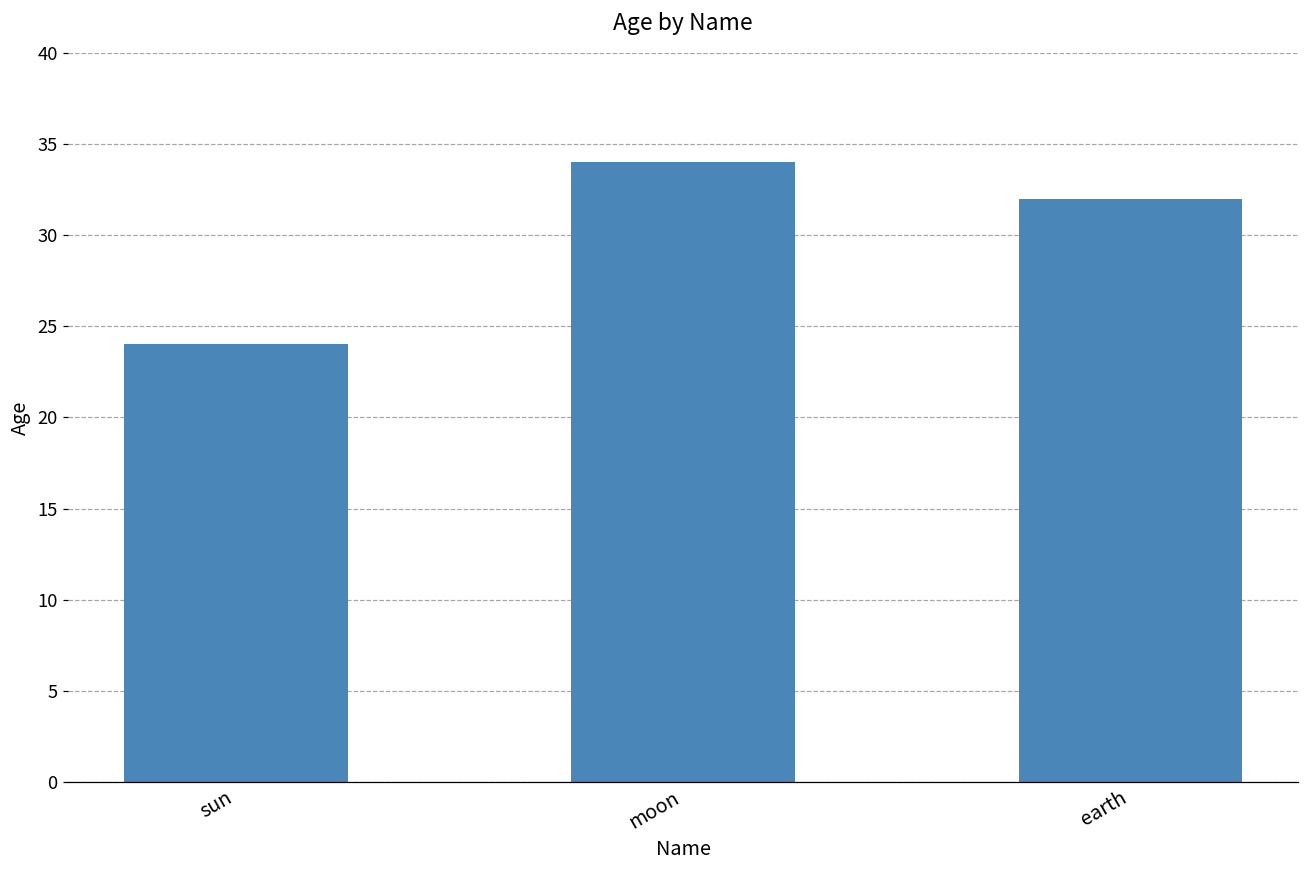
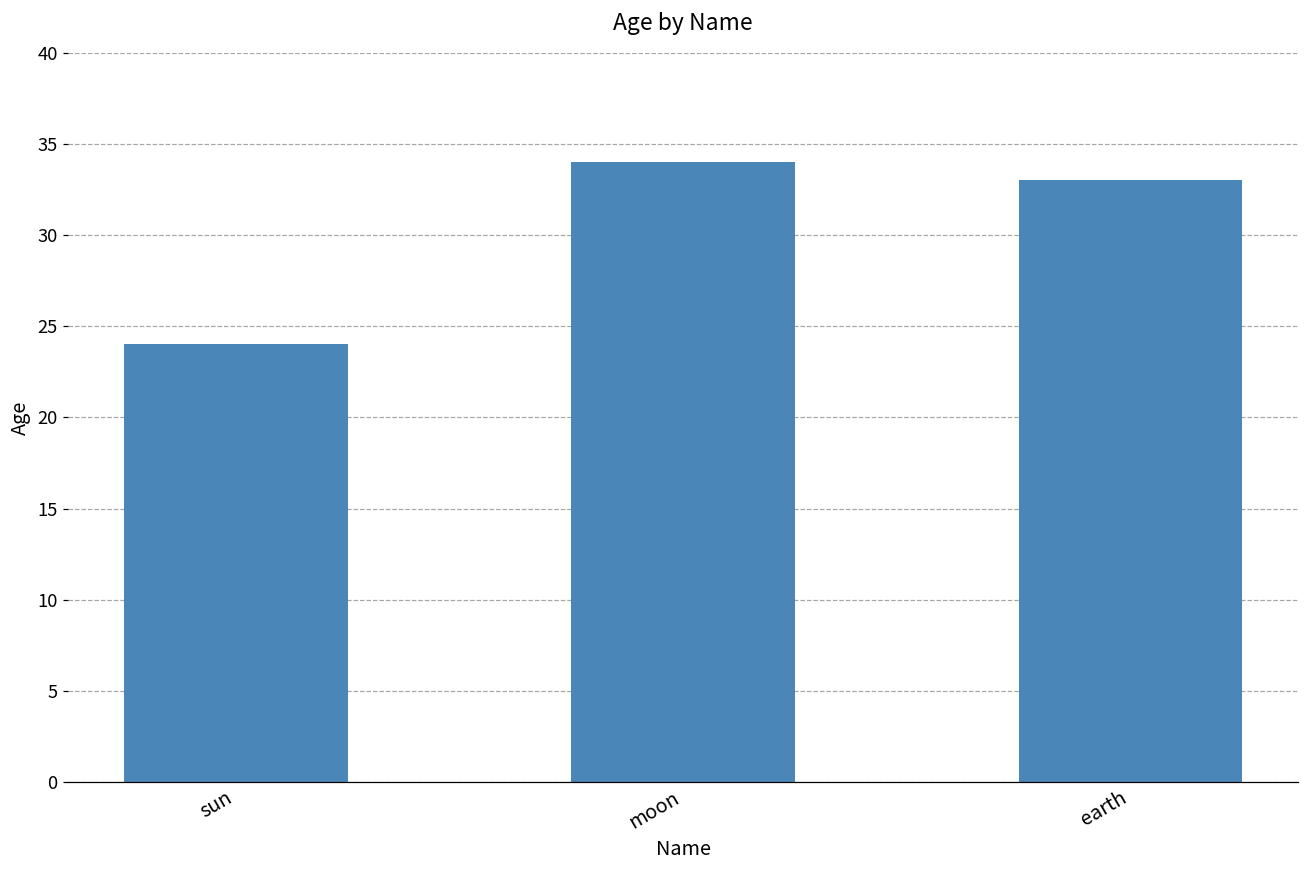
  {
    "sun": 24,
    "moon": 34,
-   "earth": 32
+   "earth": 33
  }
